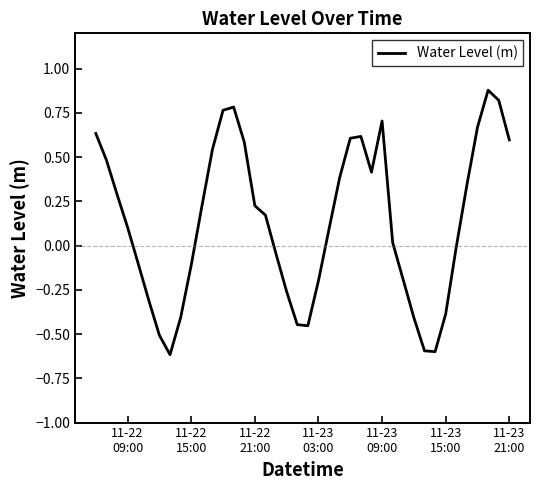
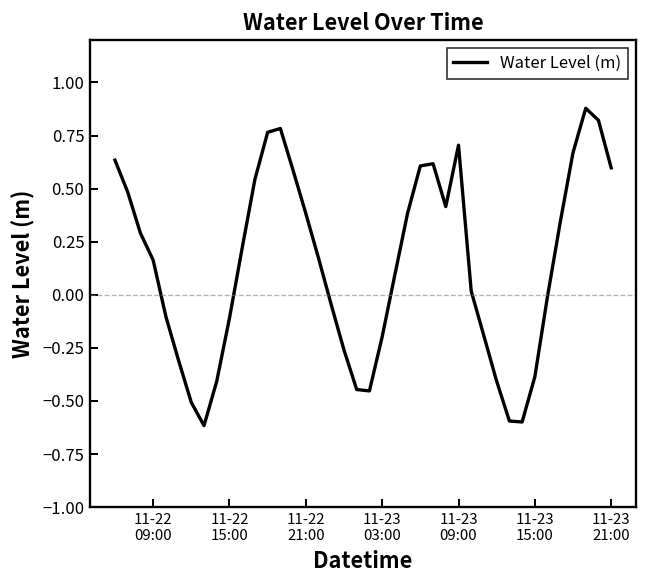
  {
-   "11-22 09:00": 0.10,
+   "11-22 09:00": 0.16,
    "11-22 15:00": -0.11,
-   "11-22 21:00": 0.23,
+   "11-22 21:00": 0.38,
    "11-23 03:00": -0.20,
    "11-23 09:00": 0.70,
    "11-23 15:00": -0.39,
    "11-23 21:00": 0.60
  }
